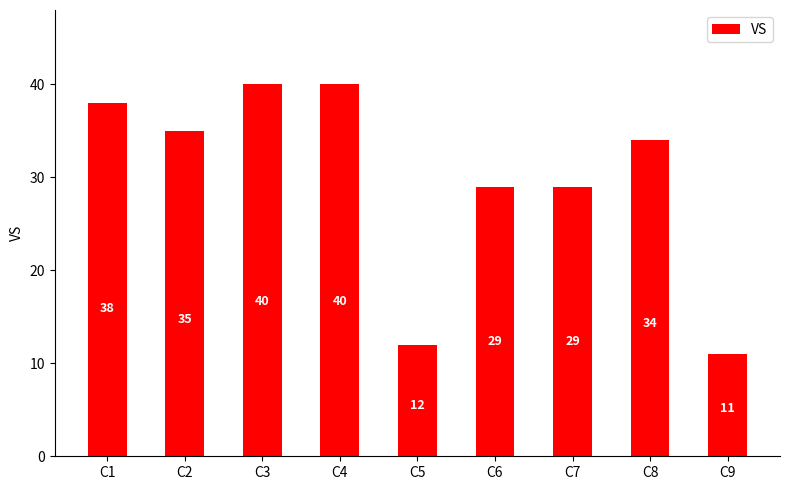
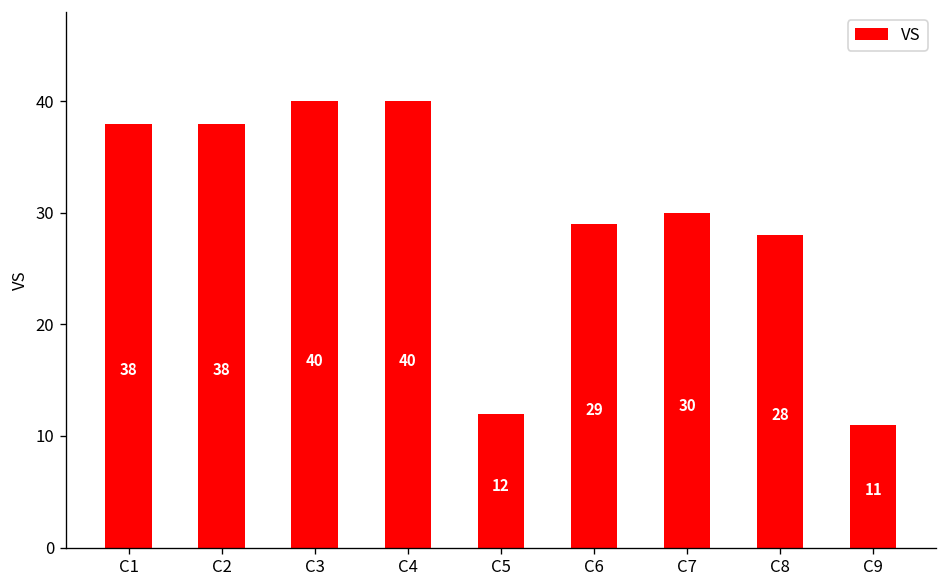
  {
    "C1": 38,
-   "C2": 35,
+   "C2": 38,
    "C3": 40,
    "C4": 40,
    "C5": 12,
    "C6": 29,
-   "C7": 29,
-   "C8": 34,
+   "C7": 30,
+   "C8": 28,
    "C9": 11
  }
